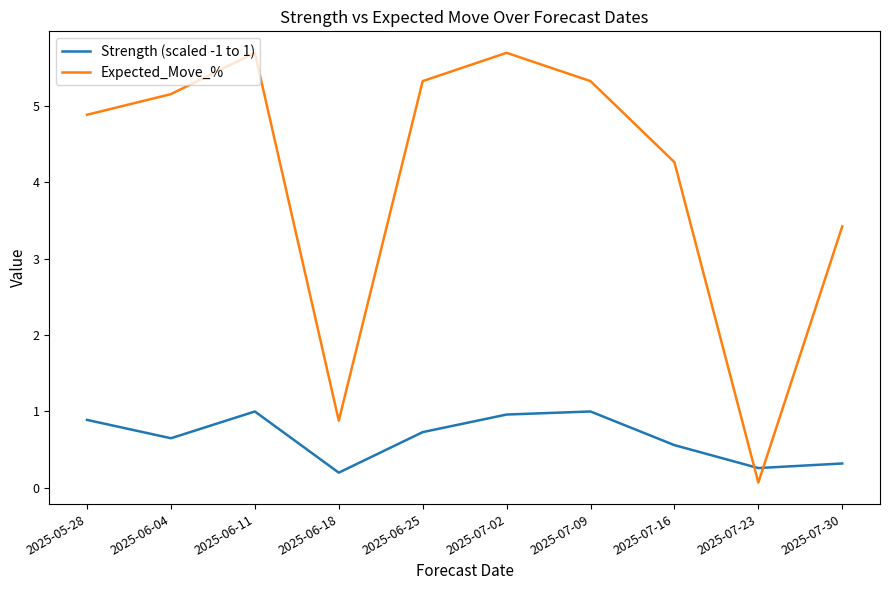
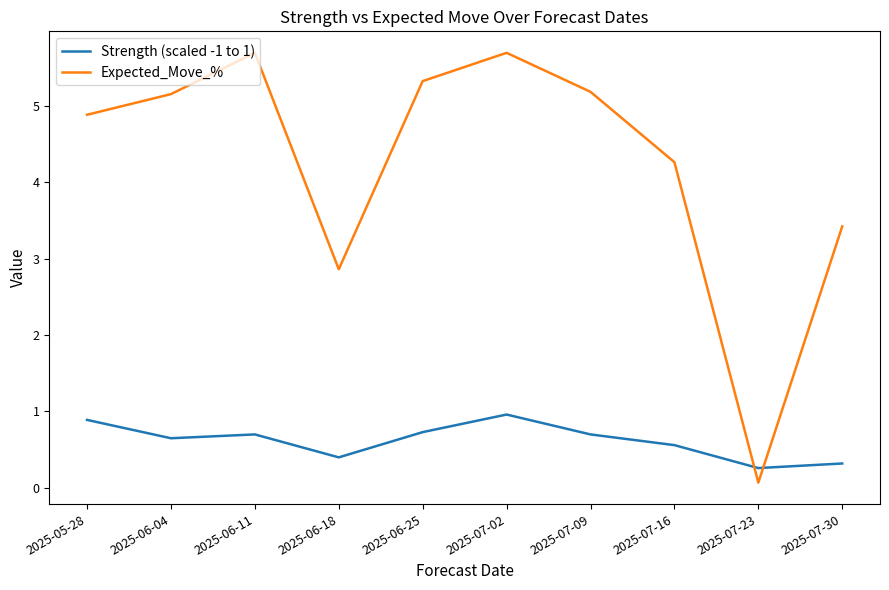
  {
    "Strength (scaled -1 to 1)": {
      "2025-05-28": 0.9,
      "2025-06-04": 0.7,
-     "2025-06-11": 1.0,
-     "2025-06-18": 0.2,
+     "2025-06-11": 0.7,
+     "2025-06-18": 0.4,
      "2025-06-25": 0.7,
      "2025-07-02": 1.0,
-     "2025-07-09": 1.0,
+     "2025-07-09": 0.7,
      "2025-07-16": 0.6,
      "2025-07-23": 0.3,
      "2025-07-30": 0.3
    },
    "Expected_Move_%": {
      "2025-05-28": 4.9,
      "2025-06-04": 5.2,
-     "2025-06-18": 0.9,
+     "2025-06-18": 2.9,
      "2025-06-25": 5.3,
      "2025-07-02": 5.7,
-     "2025-07-09": 5.3,
+     "2025-07-09": 5.2,
      "2025-07-16": 4.3,
      "2025-07-23": 0.1,
      "2025-07-30": 3.4
    }
  }
